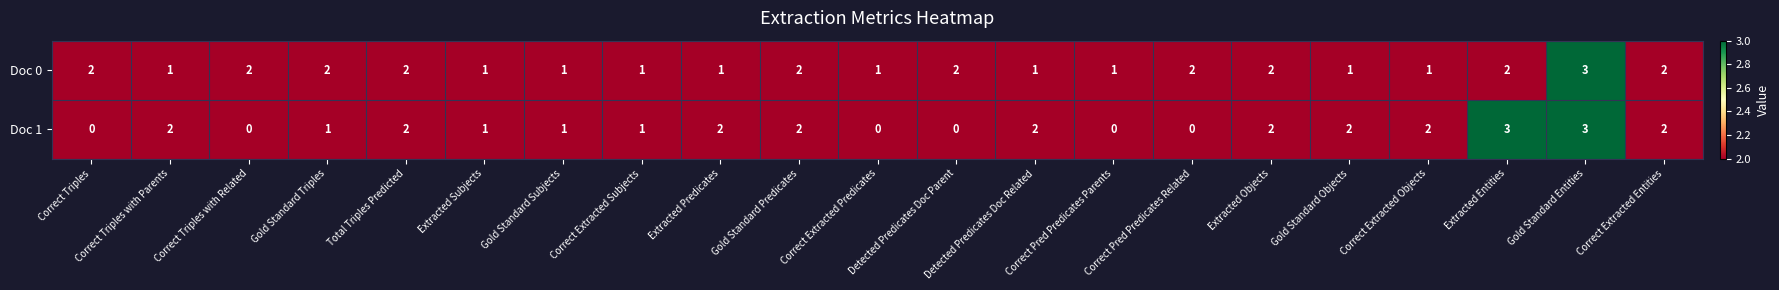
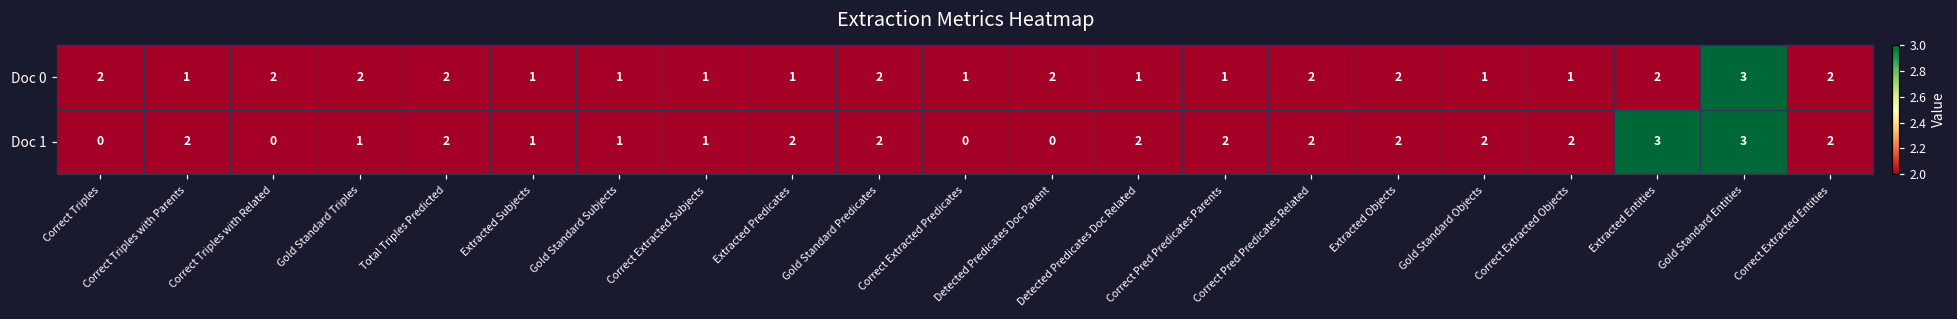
  {
    "Doc 0": {
      "Correct Triples": 2,
      "Correct Triples with Parents": 1,
      "Correct Triples with Related": 2,
      "Gold Standard Triples": 2,
      "Total Triples Predicted": 2,
      "Extracted Subjects": 1,
      "Gold Standard Subjects": 1,
      "Correct Extracted Subjects": 1,
      "Extracted Predicates": 1,
      "Gold Standard Predicates": 2,
      "Correct Extracted Predicates": 1,
      "Detected Predicates Doc Parent": 2,
      "Detected Predicates Doc Related": 1,
      "Correct Pred Predicates Parents": 1,
      "Correct Pred Predicates Related": 2,
      "Extracted Objects": 2,
      "Gold Standard Objects": 1,
      "Correct Extracted Objects": 1,
      "Extracted Entities": 2,
      "Gold Standard Entities": 3,
      "Correct Extracted Entities": 2
    },
    "Doc 1": {
      "Correct Triples": 0,
      "Correct Triples with Parents": 2,
      "Correct Triples with Related": 0,
      "Gold Standard Triples": 1,
      "Total Triples Predicted": 2,
      "Extracted Subjects": 1,
      "Gold Standard Subjects": 1,
      "Correct Extracted Subjects": 1,
      "Extracted Predicates": 2,
      "Gold Standard Predicates": 2,
      "Correct Extracted Predicates": 0,
      "Detected Predicates Doc Parent": 0,
      "Detected Predicates Doc Related": 2,
-     "Correct Pred Predicates Parents": 0,
-     "Correct Pred Predicates Related": 0,
+     "Correct Pred Predicates Parents": 2,
+     "Correct Pred Predicates Related": 2,
      "Extracted Objects": 2,
      "Gold Standard Objects": 2,
      "Correct Extracted Objects": 2,
      "Extracted Entities": 3,
      "Gold Standard Entities": 3,
      "Correct Extracted Entities": 2
    }
  }
